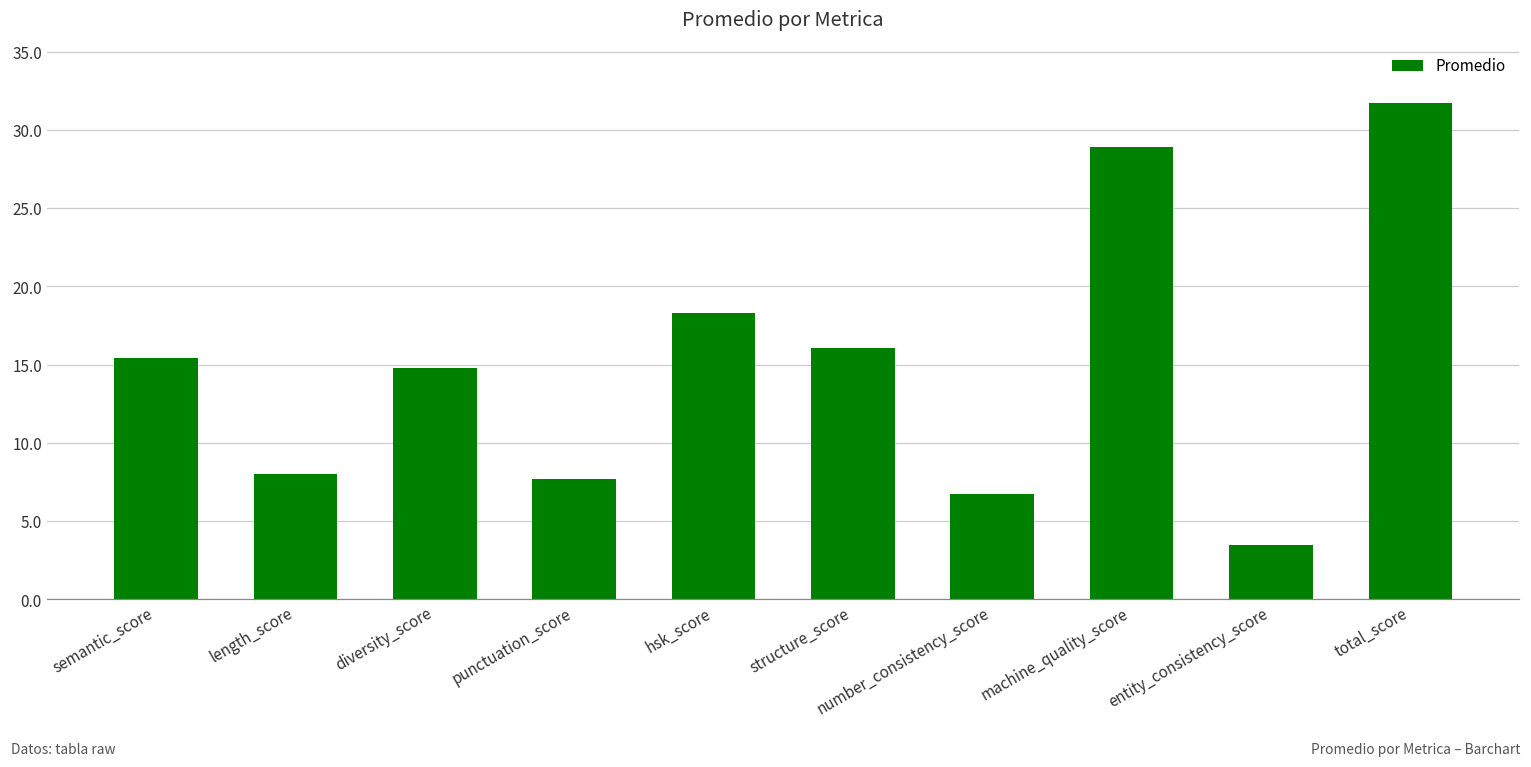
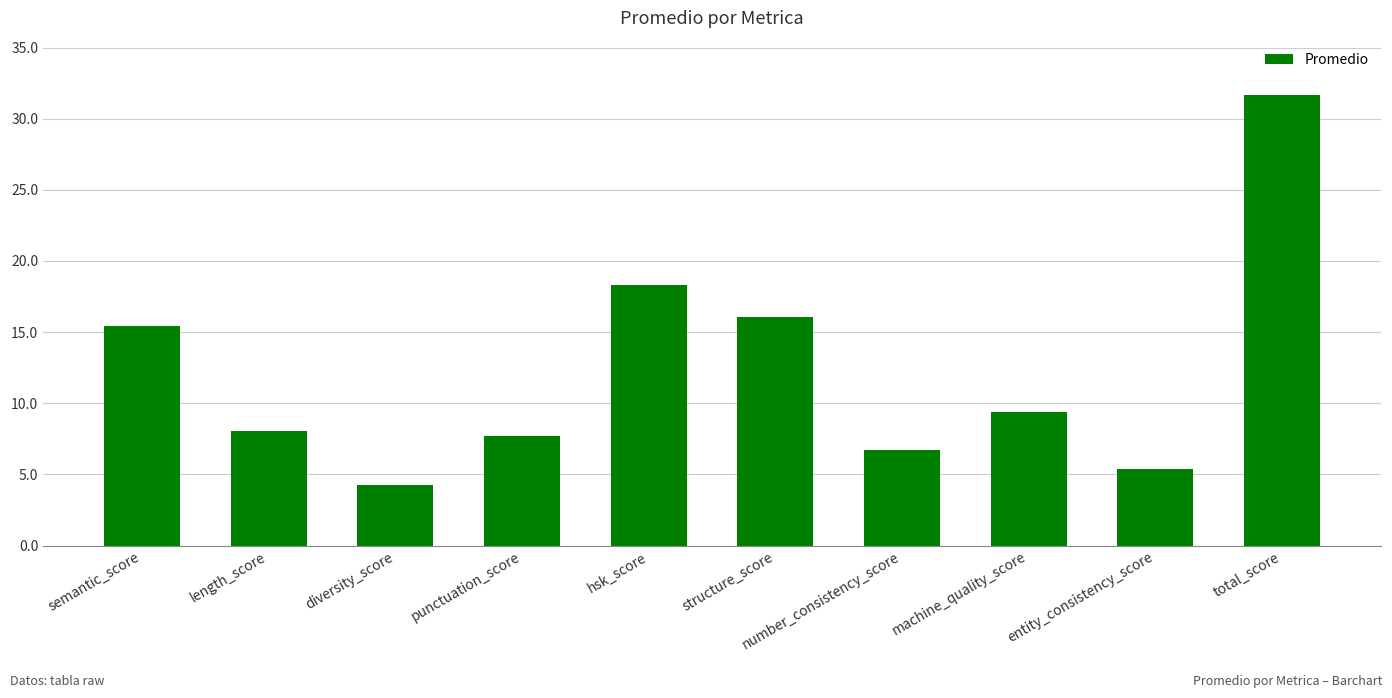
  {
    "semantic_score": 15.4,
    "length_score": 8.0,
-   "diversity_score": 14.8,
+   "diversity_score": 4.2,
    "punctuation_score": 7.7,
    "hsk_score": 18.3,
    "structure_score": 16.0,
    "number_consistency_score": 6.7,
-   "machine_quality_score": 28.9,
-   "entity_consistency_score": 3.4,
+   "machine_quality_score": 9.4,
+   "entity_consistency_score": 5.4,
    "total_score": 31.7
  }
